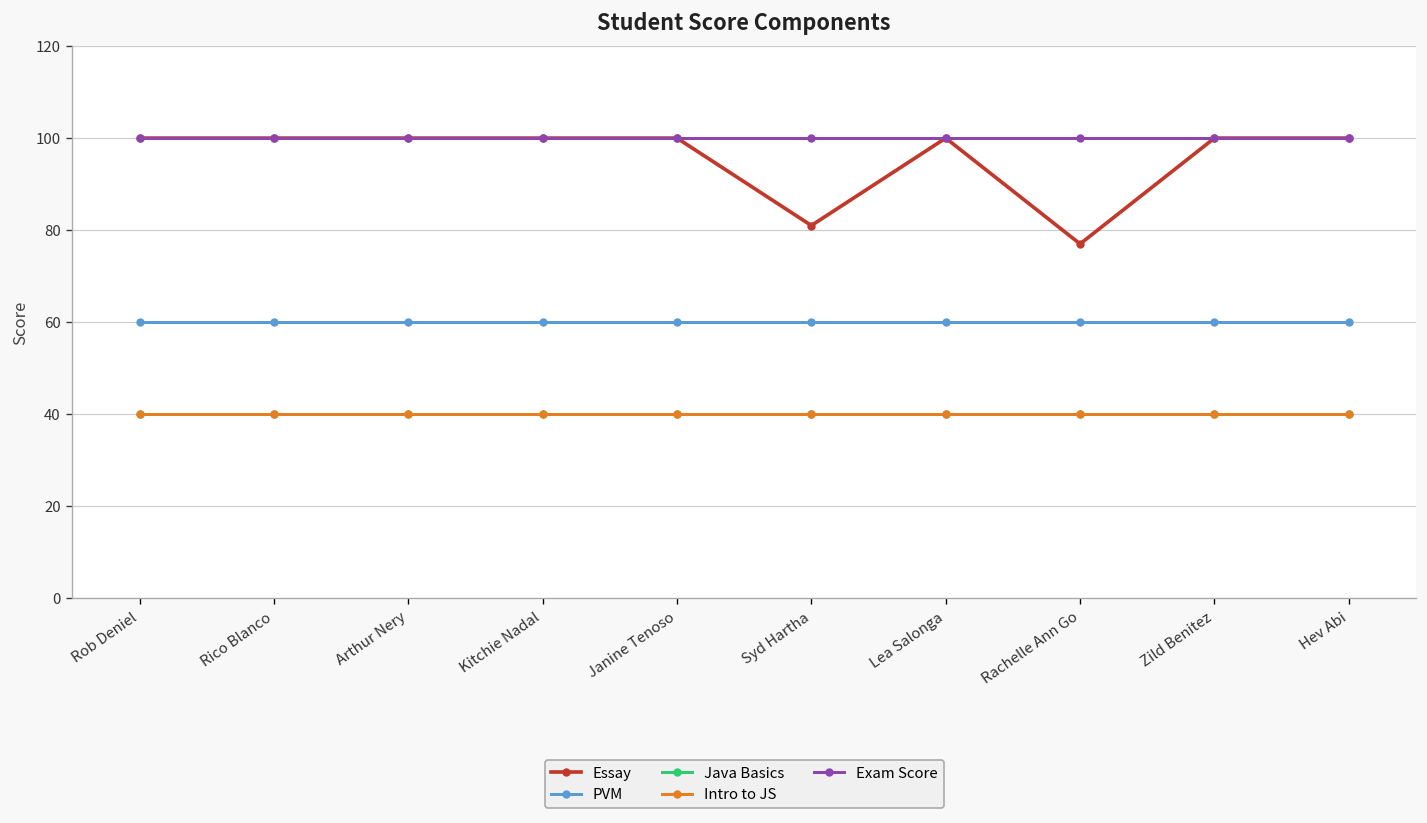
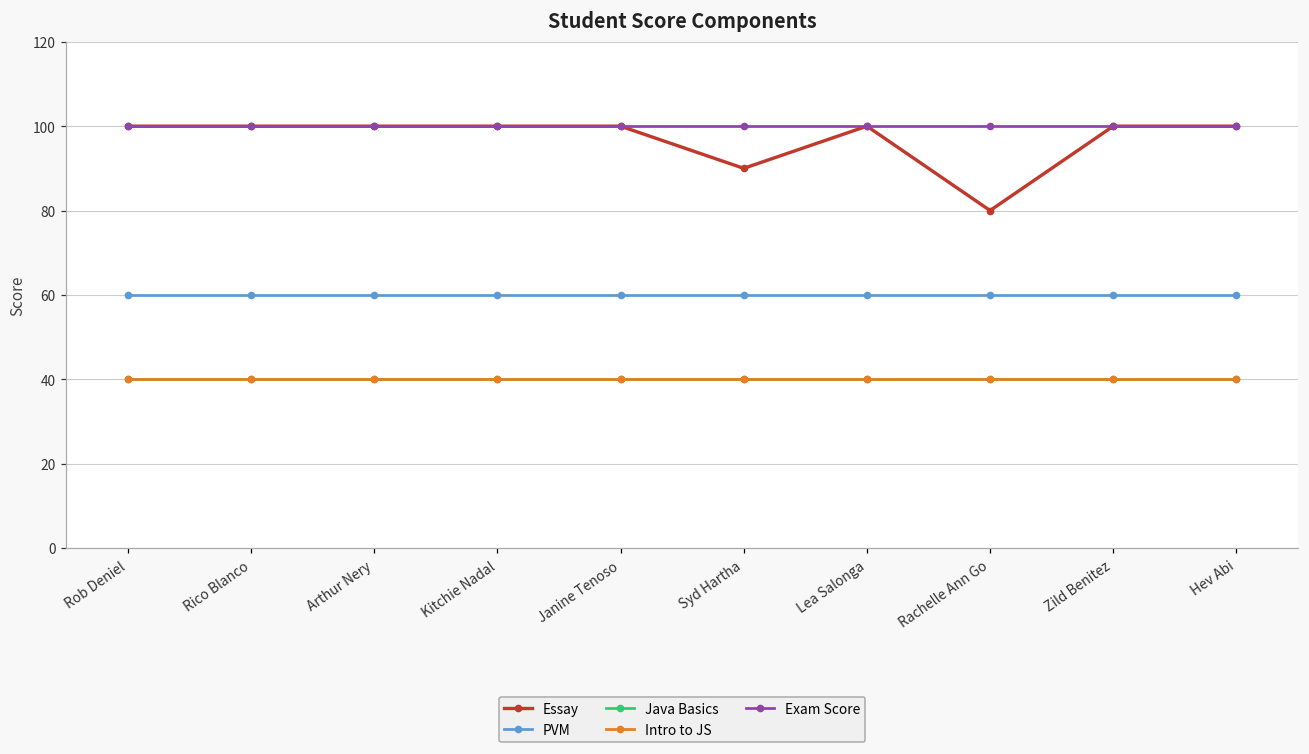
  {
    "Essay": {
-     "Syd Hartha": 81,
-     "Rachelle Ann Go": 77
+     "Syd Hartha": 90,
+     "Rachelle Ann Go": 80
    },
    "PVM": {
      "Rob Deniel": 60,
      "Rico Blanco": 60,
      "Arthur Nery": 60,
      "Kitchie Nadal": 60,
      "Janine Tenoso": 60,
      "Syd Hartha": 60,
      "Lea Salonga": 60,
      "Rachelle Ann Go": 60,
      "Zild Benitez": 60,
      "Hev Abi": 60
    },
    "Intro to JS": {
      "Rob Deniel": 40,
      "Rico Blanco": 40,
      "Arthur Nery": 40,
      "Kitchie Nadal": 40,
      "Janine Tenoso": 40,
      "Syd Hartha": 40,
      "Lea Salonga": 40,
      "Rachelle Ann Go": 40,
      "Zild Benitez": 40,
      "Hev Abi": 40
    },
    "Exam Score": {
      "Syd Hartha": 100,
      "Rachelle Ann Go": 100
    }
  }
